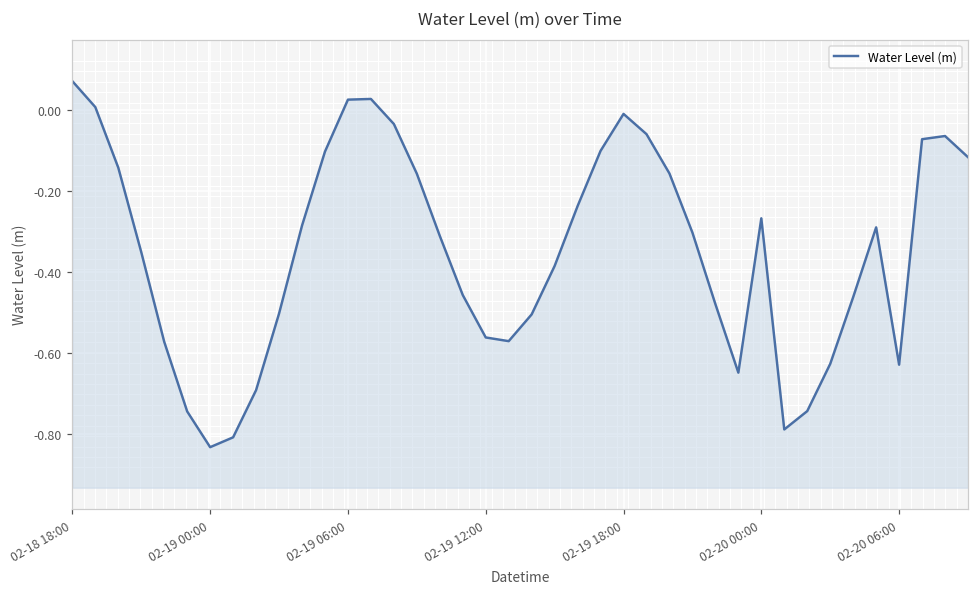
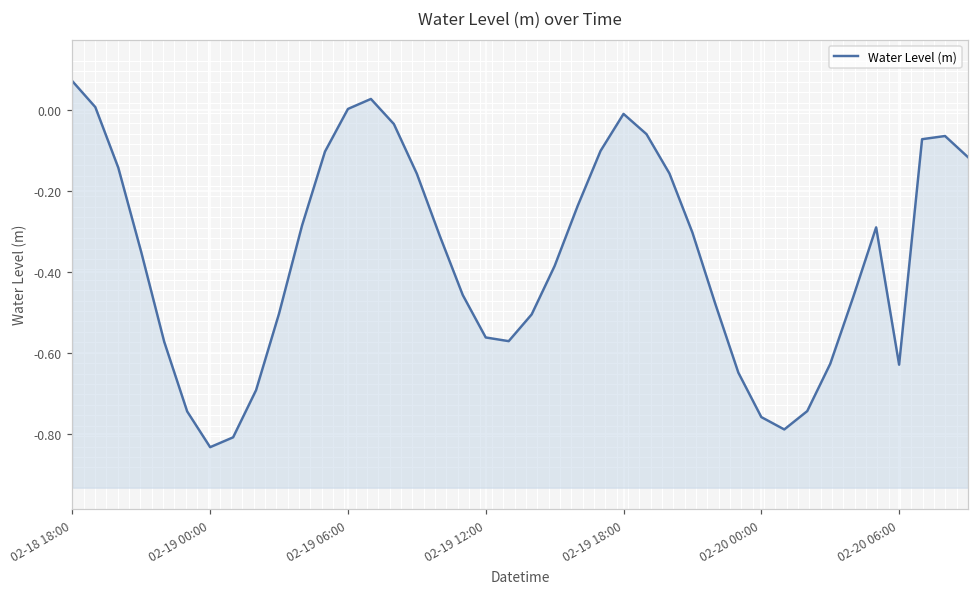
  {
    "02-18 18:00": 0.07,
    "02-19 00:00": -0.83,
-   "02-19 06:00": 0.03,
+   "02-19 06:00": 0.00,
    "02-19 12:00": -0.56,
    "02-19 18:00": -0.01,
-   "02-20 00:00": -0.27,
+   "02-20 00:00": -0.76,
    "02-20 06:00": -0.63
  }
